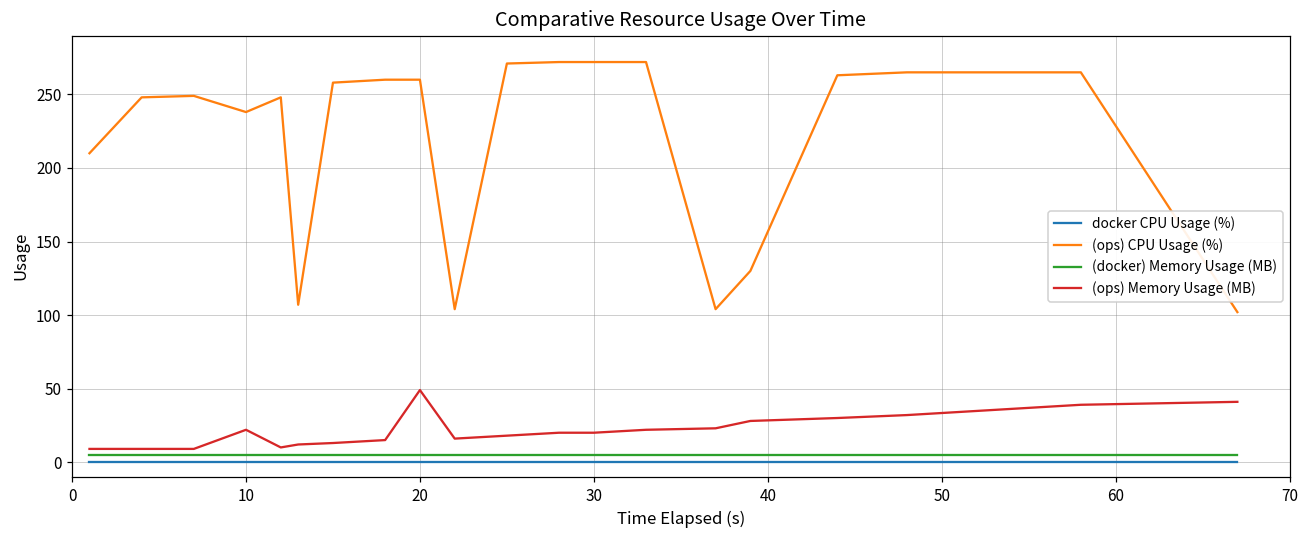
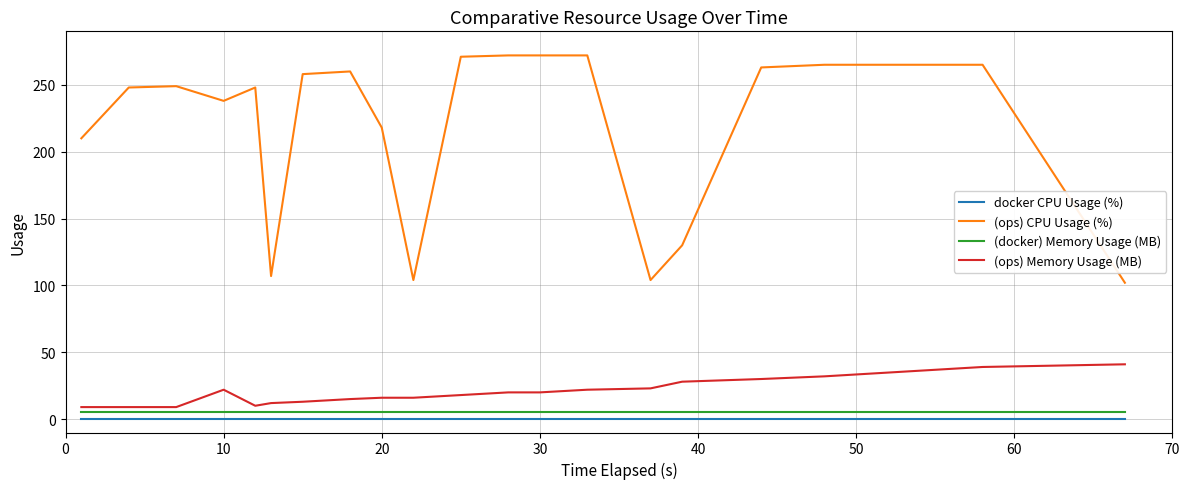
  {
    "docker CPU Usage (%)": {
      "10": 0,
      "20": 0,
      "30": 0
    },
    "(ops) CPU Usage (%)": {
      "10": 238,
-     "20": 260,
+     "20": 218,
      "30": 272
    },
    "(docker) Memory Usage (MB)": {
      "10": 5,
      "20": 5,
      "30": 5
    },
    "(ops) Memory Usage (MB)": {
      "10": 22,
-     "20": 49,
+     "20": 16,
      "30": 20
    }
  }
